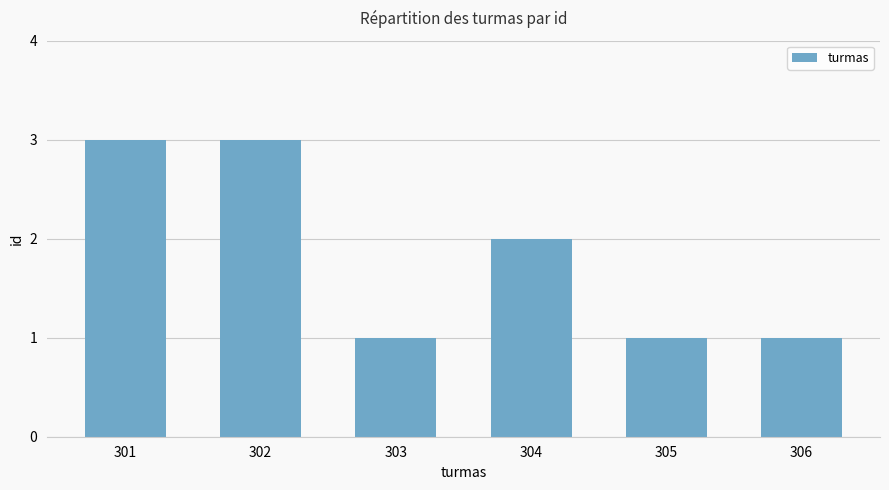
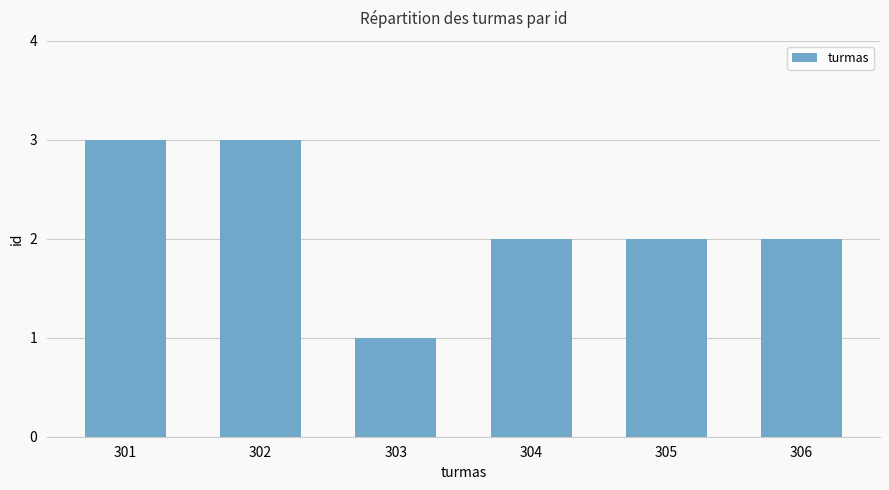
  {
    "301": 3,
    "302": 3,
    "303": 1,
    "304": 2,
-   "305": 1,
-   "306": 1
+   "305": 2,
+   "306": 2
  }
